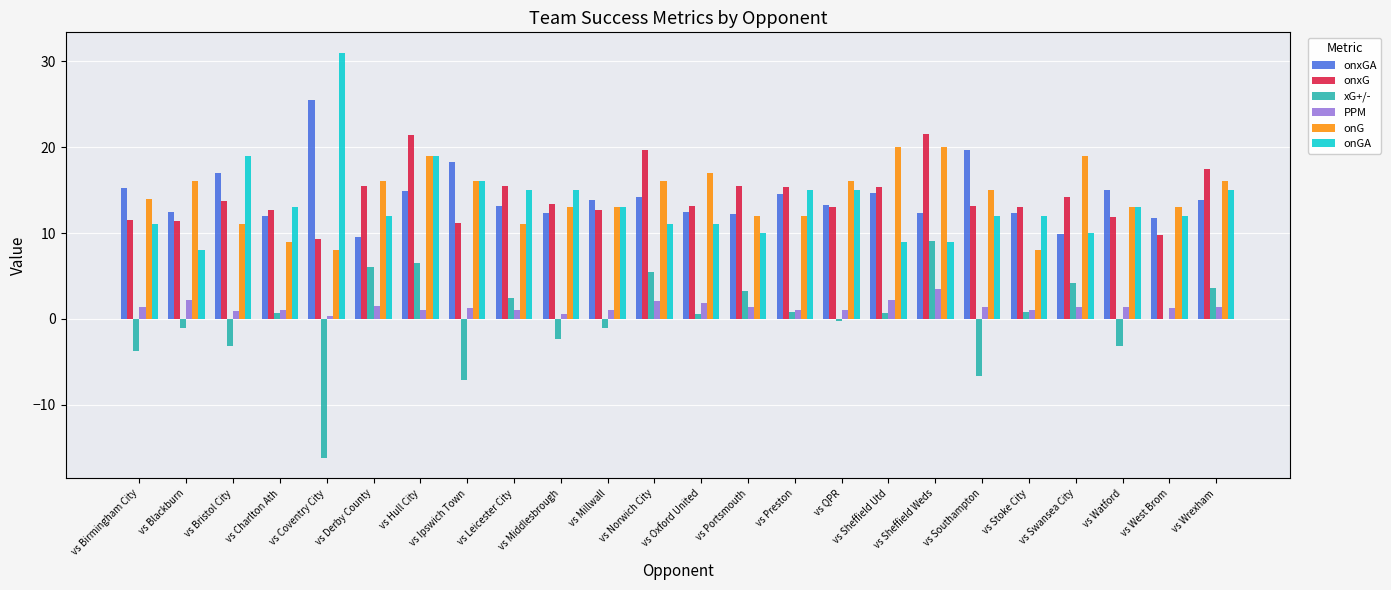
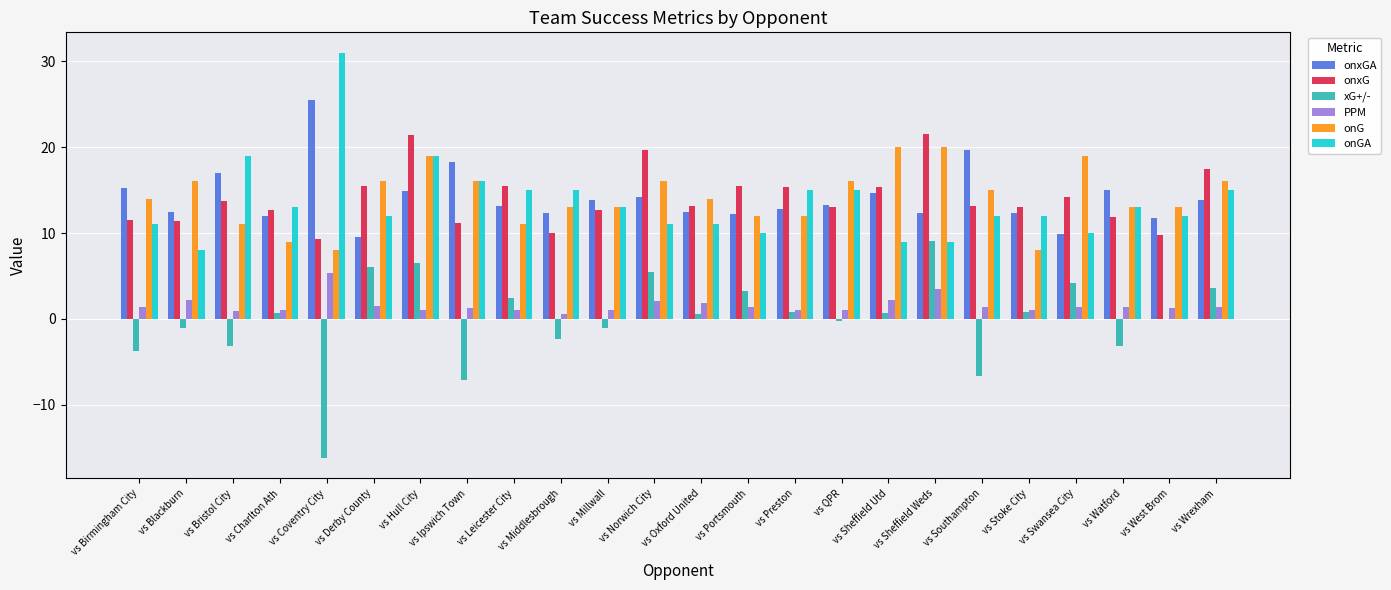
  {
    "onxGA": {
      "vs Birmingham City": 15,
      "vs Blackburn": 12,
      "vs Bristol City": 17,
      "vs Charlton Ath": 12,
      "vs Coventry City": 26,
      "vs Derby County": 10,
      "vs Hull City": 15,
      "vs Ipswich Town": 18,
      "vs Leicester City": 13,
      "vs Middlesbrough": 12,
      "vs Millwall": 14,
      "vs Norwich City": 14,
      "vs Oxford United": 13,
      "vs Portsmouth": 12,
-     "vs Preston": 15,
+     "vs Preston": 13,
      "vs QPR": 13,
      "vs Sheffield Utd": 15,
      "vs Sheffield Weds": 12,
      "vs Southampton": 20,
      "vs Stoke City": 12,
      "vs Swansea City": 10,
      "vs Watford": 15,
      "vs West Brom": 12,
      "vs Wrexham": 14
    },
    "onxG": {
      "vs Birmingham City": 12,
      "vs Blackburn": 11,
      "vs Bristol City": 14,
      "vs Charlton Ath": 13,
      "vs Coventry City": 9,
      "vs Derby County": 16,
      "vs Hull City": 21,
      "vs Ipswich Town": 11,
      "vs Leicester City": 16,
-     "vs Middlesbrough": 13,
+     "vs Middlesbrough": 10,
      "vs Millwall": 13,
      "vs Norwich City": 20,
      "vs Oxford United": 13,
      "vs Portsmouth": 16,
      "vs Preston": 15,
      "vs QPR": 13,
      "vs Sheffield Utd": 15,
      "vs Sheffield Weds": 22,
      "vs Southampton": 13,
      "vs Stoke City": 13,
      "vs Swansea City": 14,
      "vs Watford": 12,
      "vs West Brom": 10,
      "vs Wrexham": 18
    },
    "PPM": {
      "vs Birmingham City": 1,
      "vs Blackburn": 2,
      "vs Bristol City": 1,
      "vs Charlton Ath": 1,
-     "vs Coventry City": 0,
+     "vs Coventry City": 5,
      "vs Derby County": 2,
      "vs Hull City": 1,
      "vs Ipswich Town": 1,
      "vs Leicester City": 1,
      "vs Middlesbrough": 1,
      "vs Millwall": 1,
      "vs Norwich City": 2,
      "vs Oxford United": 2,
      "vs Portsmouth": 1,
      "vs Preston": 1,
      "vs QPR": 1,
      "vs Sheffield Utd": 2,
      "vs Sheffield Weds": 4,
      "vs Southampton": 1,
      "vs Stoke City": 1,
      "vs Swansea City": 1,
      "vs Watford": 1,
      "vs West Brom": 1,
      "vs Wrexham": 1
    },
    "onG": {
      "vs Birmingham City": 14,
      "vs Blackburn": 16,
      "vs Bristol City": 11,
      "vs Charlton Ath": 9,
      "vs Coventry City": 8,
      "vs Derby County": 16,
      "vs Hull City": 19,
      "vs Ipswich Town": 16,
      "vs Leicester City": 11,
      "vs Middlesbrough": 13,
      "vs Millwall": 13,
      "vs Norwich City": 16,
-     "vs Oxford United": 17,
+     "vs Oxford United": 14,
      "vs Portsmouth": 12,
      "vs Preston": 12,
      "vs QPR": 16,
      "vs Sheffield Utd": 20,
      "vs Sheffield Weds": 20,
      "vs Southampton": 15,
      "vs Stoke City": 8,
      "vs Swansea City": 19,
      "vs Watford": 13,
      "vs West Brom": 13,
      "vs Wrexham": 16
    }
  }
